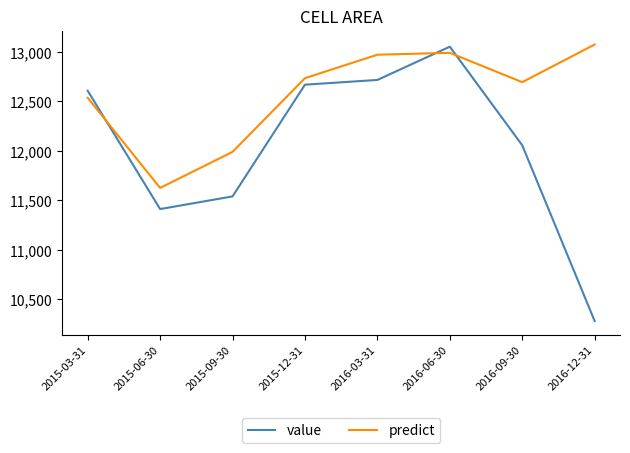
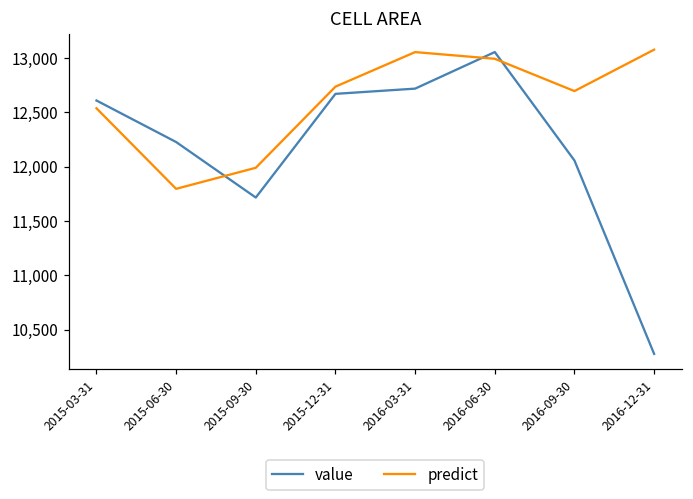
  {
    "value": {
      "2015-03-31": "12,600",
-     "2015-06-30": "11,400",
-     "2015-09-30": "11,500",
+     "2015-06-30": "12,200",
+     "2015-09-30": "11,700",
      "2015-12-31": "12,700",
      "2016-03-31": "12,700",
      "2016-06-30": "13,100",
      "2016-09-30": "12,100",
      "2016-12-31": "10,300"
    },
    "predict": {
      "2015-03-31": "12,500",
-     "2015-06-30": "11,600",
+     "2015-06-30": "11,800",
      "2015-09-30": "12,000",
      "2015-12-31": "12,700",
-     "2016-03-31": "13,000",
+     "2016-03-31": "13,100",
      "2016-06-30": "13,000",
      "2016-09-30": "12,700",
      "2016-12-31": "13,100"
    }
  }
